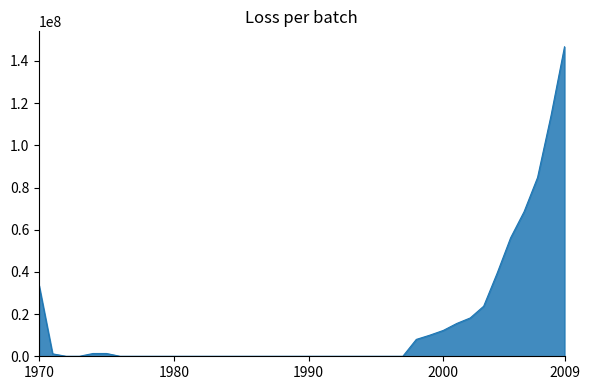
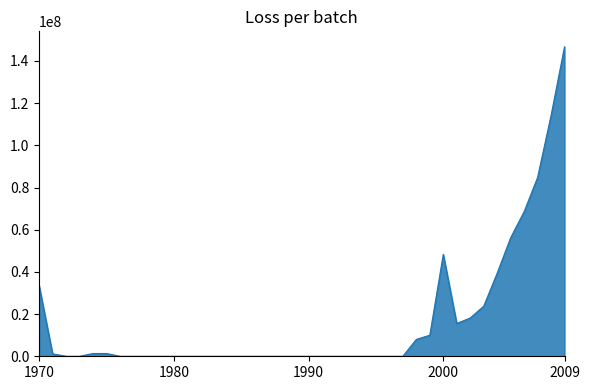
  {
    "1970": 34000000,
    "1980": 0,
    "1990": 0,
-   "2000": 12000000,
+   "2000": 48000000,
    "2009": 147000000
  }
